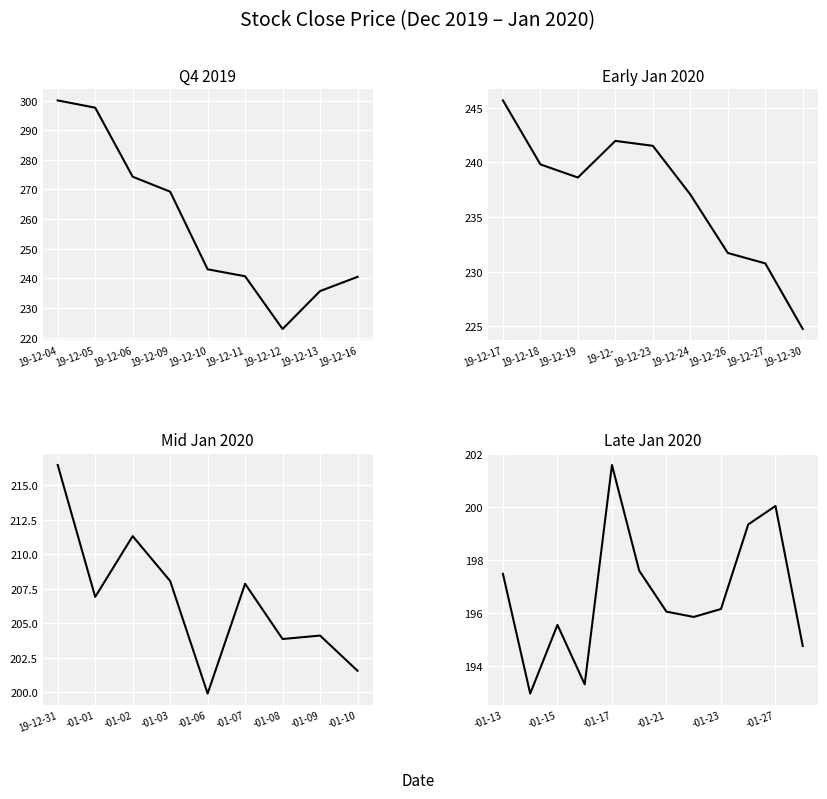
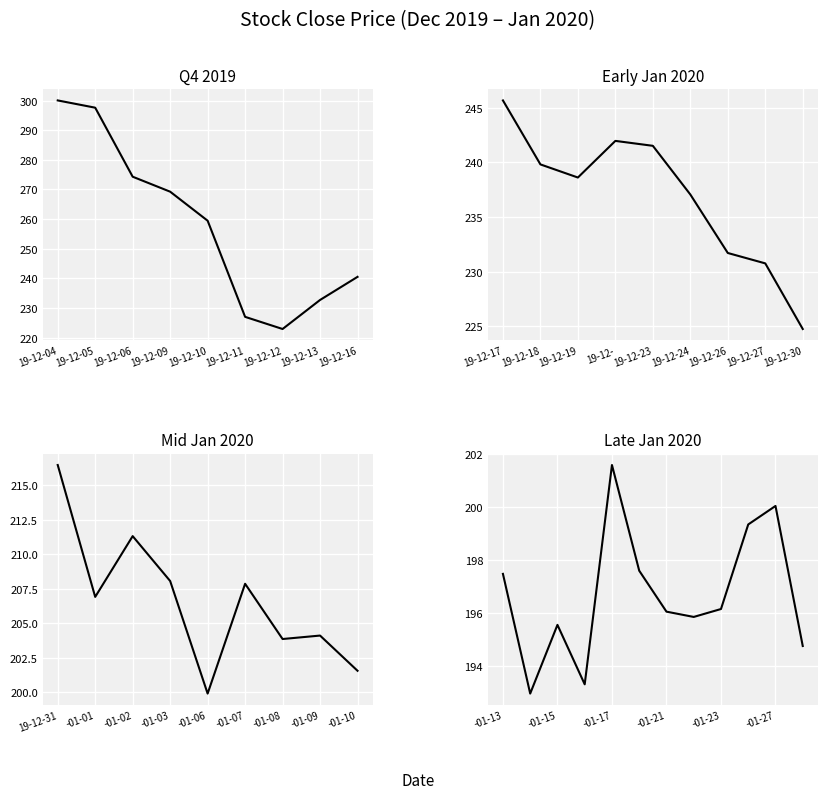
  {
    "Q4 2019": {
      "19-12-04": 300,
      "19-12-05": 298,
      "19-12-06": 274,
      "19-12-09": 269,
-     "19-12-10": 243,
-     "19-12-11": 241,
+     "19-12-10": 259,
+     "19-12-11": 227,
      "19-12-12": 223,
-     "19-12-13": 236,
+     "19-12-13": 233,
      "19-12-16": 241
    },
    "Early Jan 2020": {
      "19-12-17": 245.7,
      "19-12-18": 239.8,
      "19-12-19": 238.6,
      "19-12-": 242.0,
      "19-12-23": 241.5,
      "19-12-24": 237.1,
      "19-12-26": 231.7,
      "19-12-27": 230.8,
      "19-12-30": 224.8
    },
    "Mid Jan 2020": {
      "19-12-31": 216.5,
      "-01-01": 206.9,
      "-01-02": 211.3,
      "-01-03": 208.1,
      "-01-06": 199.9,
      "-01-07": 207.9,
      "-01-08": 203.9,
      "-01-09": 204.1,
      "-01-10": 201.6
    },
    "Late Jan 2020": {
      "-01-13": 197.5,
      "-01-15": 195.6,
      "-01-17": 201.6,
      "-01-21": 196.1,
      "-01-23": 196.2,
      "-01-27": 200.1
    }
  }
